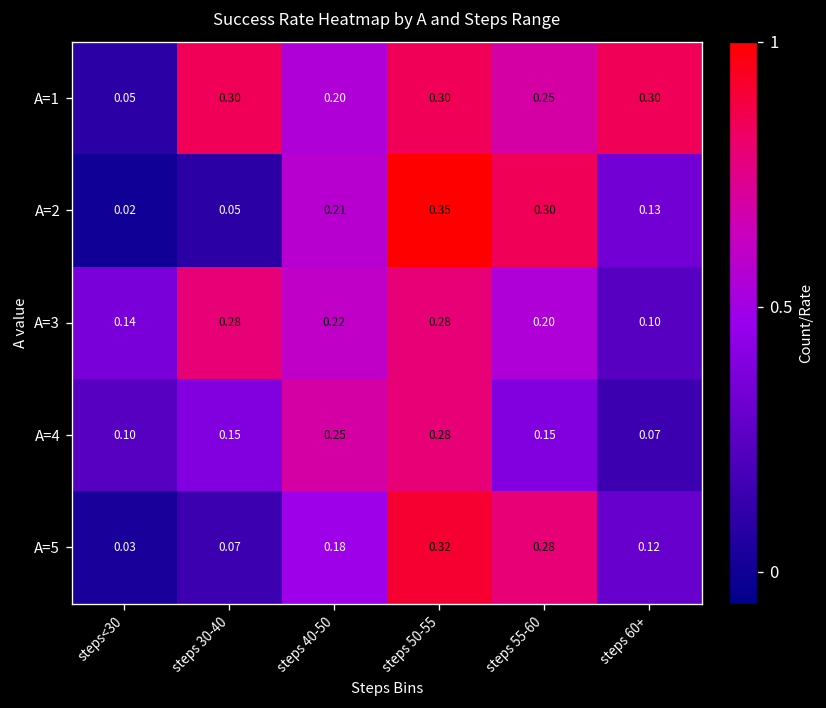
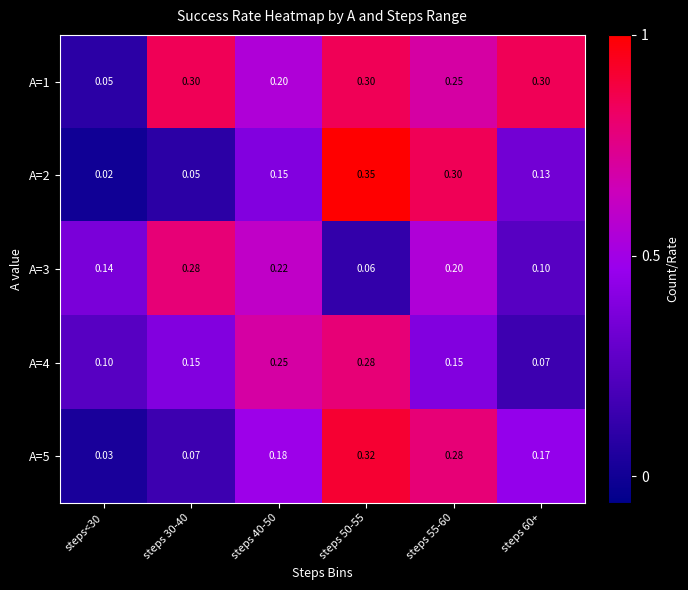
  {
    "A=1": {
      "steps<30": 0.05,
      "steps 30-40": 0.30,
      "steps 40-50": 0.20,
      "steps 50-55": 0.30,
      "steps 55-60": 0.25,
      "steps 60+": 0.30
    },
    "A=2": {
      "steps<30": 0.02,
      "steps 30-40": 0.05,
-     "steps 40-50": 0.21,
+     "steps 40-50": 0.15,
      "steps 50-55": 0.35,
      "steps 55-60": 0.30,
      "steps 60+": 0.13
    },
    "A=3": {
      "steps<30": 0.14,
      "steps 30-40": 0.28,
      "steps 40-50": 0.22,
-     "steps 50-55": 0.28,
+     "steps 50-55": 0.06,
      "steps 55-60": 0.20,
      "steps 60+": 0.10
    },
    "A=4": {
      "steps<30": 0.10,
      "steps 30-40": 0.15,
      "steps 40-50": 0.25,
      "steps 50-55": 0.28,
      "steps 55-60": 0.15,
      "steps 60+": 0.07
    },
    "A=5": {
      "steps<30": 0.03,
      "steps 30-40": 0.07,
      "steps 40-50": 0.18,
      "steps 50-55": 0.32,
      "steps 55-60": 0.28,
-     "steps 60+": 0.12
+     "steps 60+": 0.17
    }
  }
